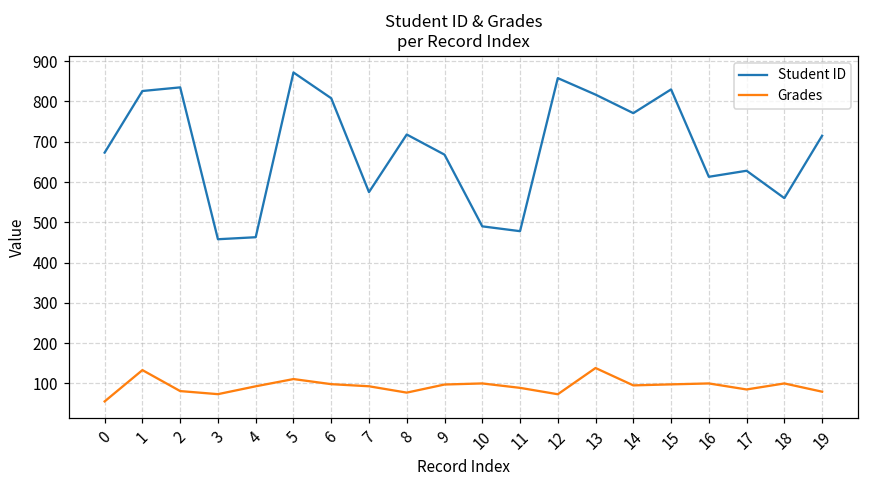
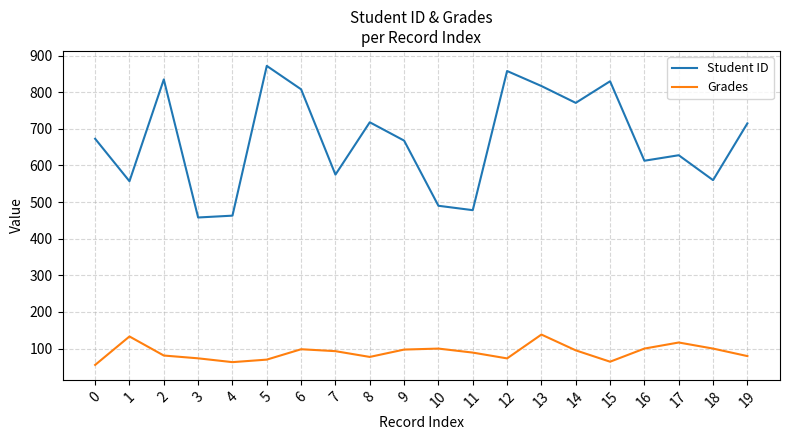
  {
    "Student ID": {
      "0": 670,
-     "1": 830,
+     "1": 560,
      "2": 840,
      "3": 460,
      "4": 460,
      "5": 870,
      "6": 810,
      "7": 580,
      "8": 720,
      "9": 670,
      "10": 490,
      "11": 480,
      "12": 860,
      "13": 820,
      "14": 770,
      "15": 830,
      "16": 610,
      "17": 630,
      "18": 560,
      "19": 720
    },
    "Grades": {
      "0": 60,
      "1": 130,
      "2": 80,
      "3": 70,
-     "4": 90,
-     "5": 110,
+     "4": 60,
+     "5": 70,
      "6": 100,
      "7": 90,
      "8": 80,
      "9": 100,
      "10": 100,
      "11": 90,
      "12": 70,
      "13": 140,
      "14": 100,
-     "15": 100,
+     "15": 60,
      "16": 100,
-     "17": 90,
+     "17": 120,
      "18": 100,
      "19": 80
    }
  }
